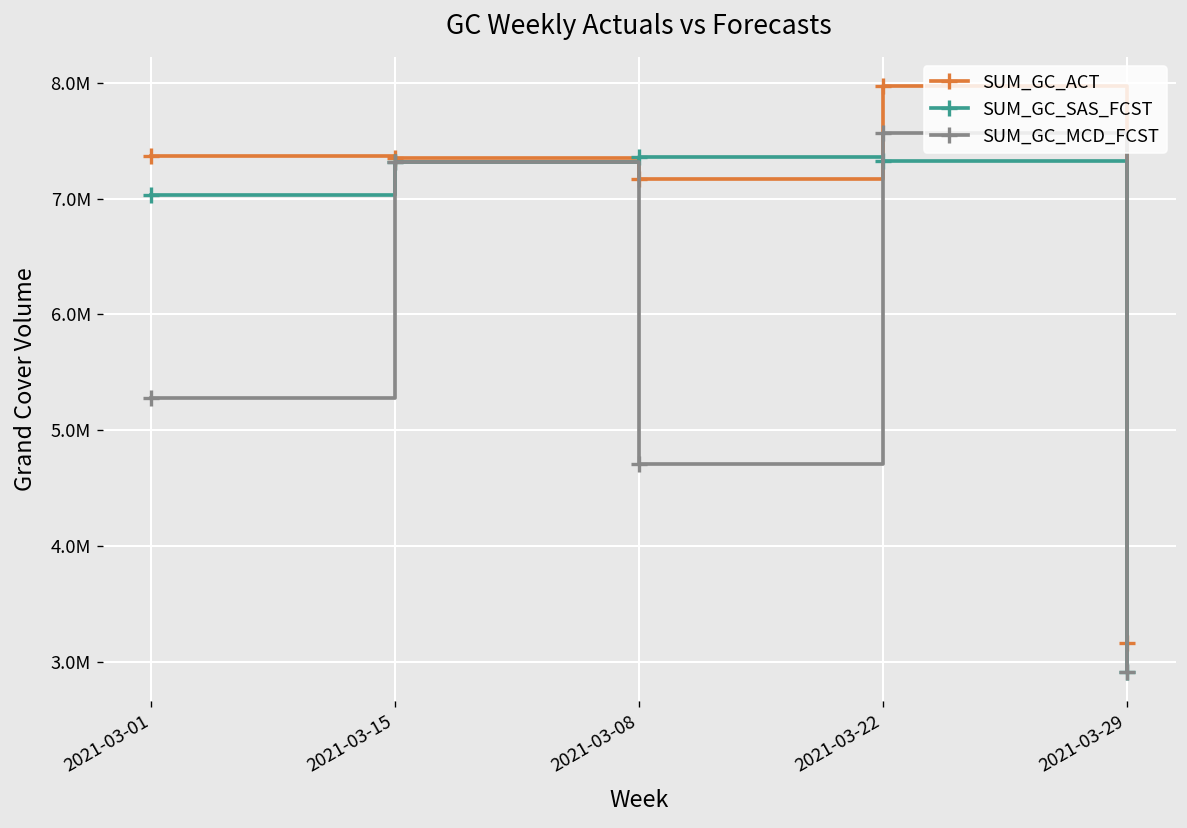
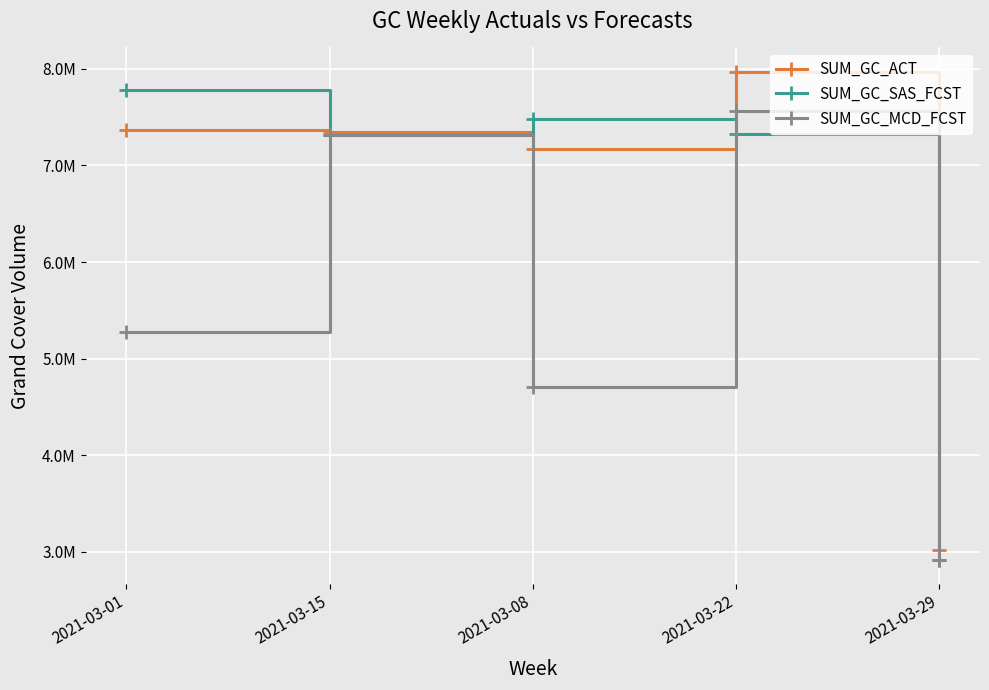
  {
    "SUM_GC_ACT": {
      "2021-03-01": 7400000,
      "2021-03-15": 7400000,
      "2021-03-08": 7200000,
      "2021-03-22": 8000000,
-     "2021-03-29": 3200000
+     "2021-03-29": 3000000
    },
    "SUM_GC_SAS_FCST": {
-     "2021-03-01": 7000000,
-     "2021-03-08": 7400000,
+     "2021-03-01": 7800000,
+     "2021-03-08": 7500000,
      "2021-03-22": 7300000
    },
    "SUM_GC_MCD_FCST": {
      "2021-03-01": 5300000,
      "2021-03-08": 4700000,
      "2021-03-22": 7600000
    }
  }
